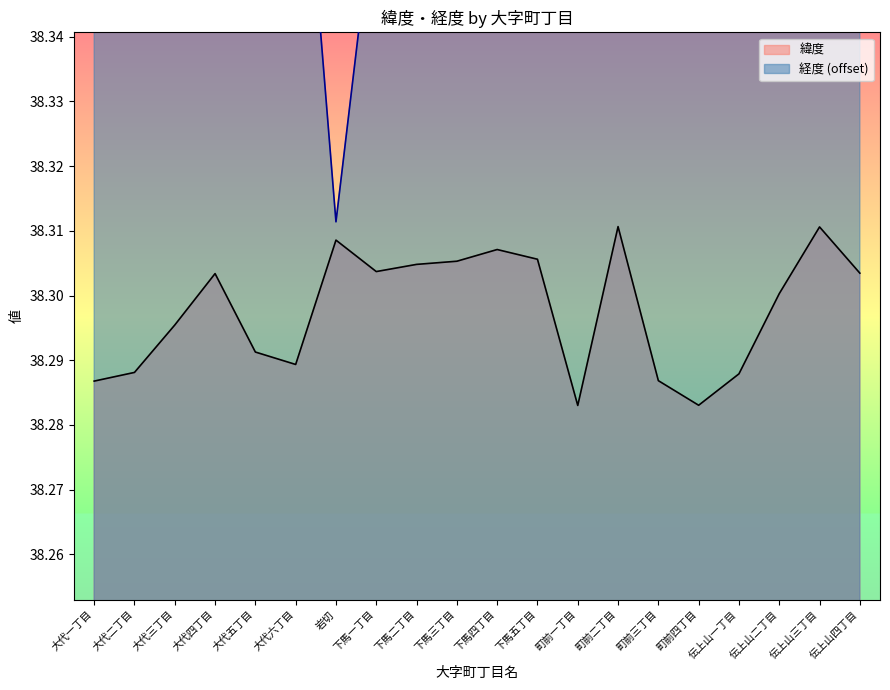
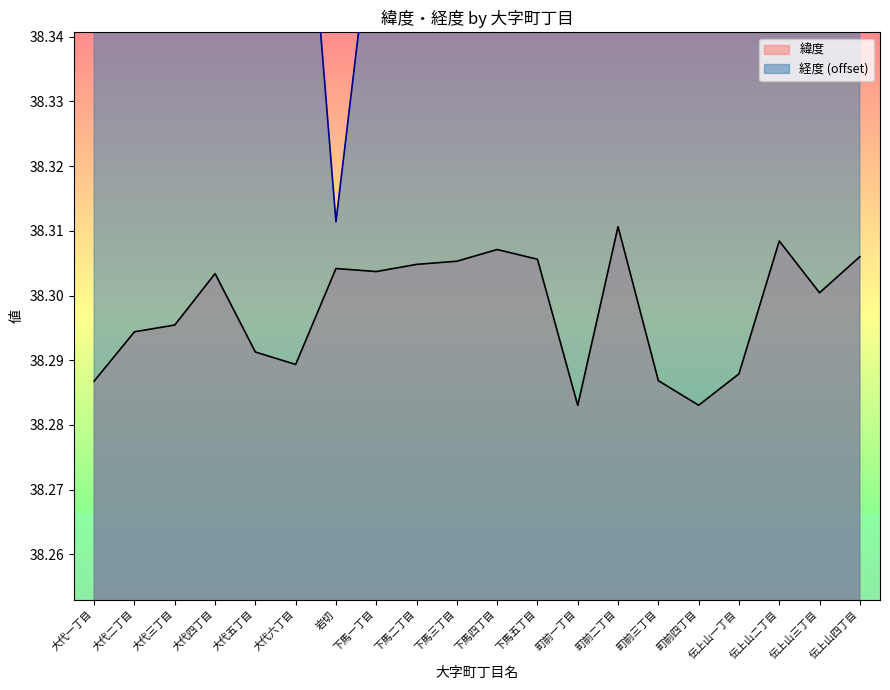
  {
    "緯度": {
      "大代一丁目": 38.287,
-     "大代二丁目": 38.288,
+     "大代二丁目": 38.294,
      "大代三丁目": 38.295,
      "大代四丁目": 38.303,
      "大代五丁目": 38.291,
      "大代六丁目": 38.289,
-     "岩切": 38.309,
+     "岩切": 38.304,
      "下馬一丁目": 38.304,
      "下馬二丁目": 38.305,
      "下馬三丁目": 38.305,
      "下馬四丁目": 38.307,
      "下馬五丁目": 38.306,
      "町前一丁目": 38.283,
      "町前二丁目": 38.311,
      "町前三丁目": 38.287,
      "町前四丁目": 38.283,
      "伝上山一丁目": 38.288,
-     "伝上山二丁目": 38.300,
-     "伝上山三丁目": 38.311,
-     "伝上山四丁目": 38.303
+     "伝上山二丁目": 38.308,
+     "伝上山三丁目": 38.300,
+     "伝上山四丁目": 38.306
    },
    "経度 (offset)": {
      "岩切": 38.311
    }
  }
